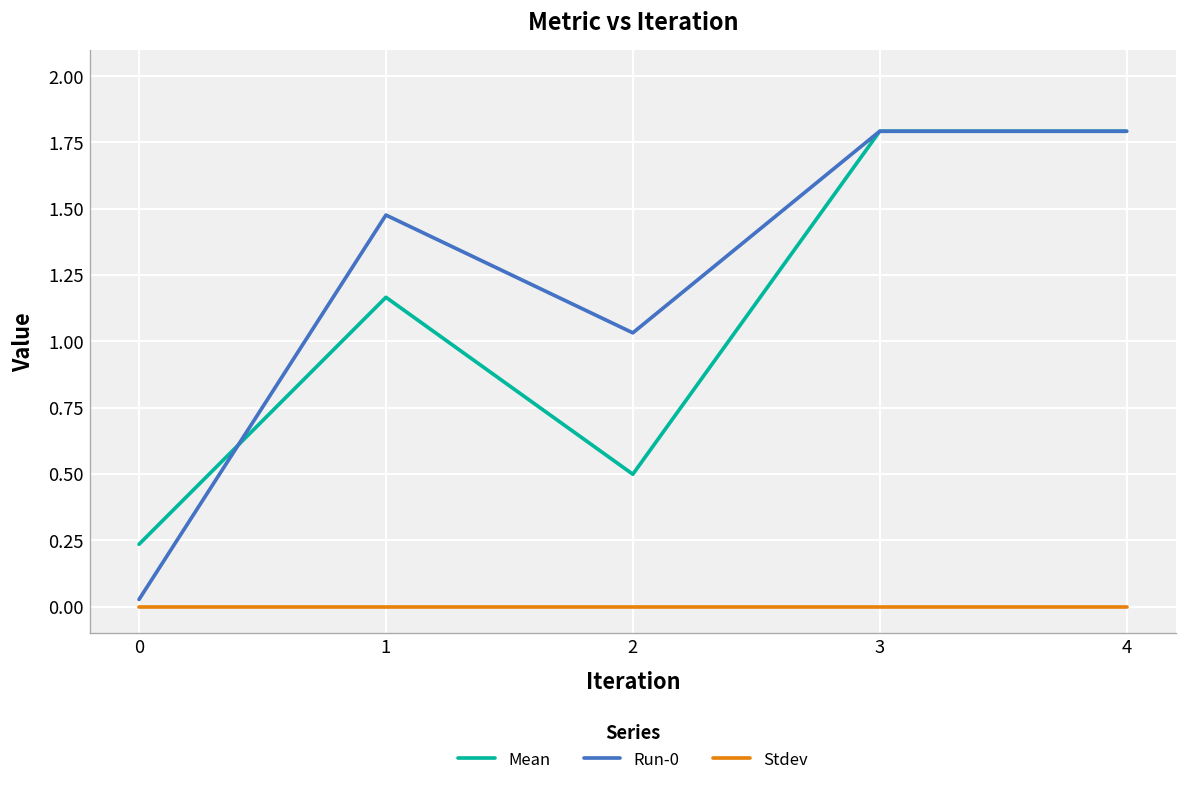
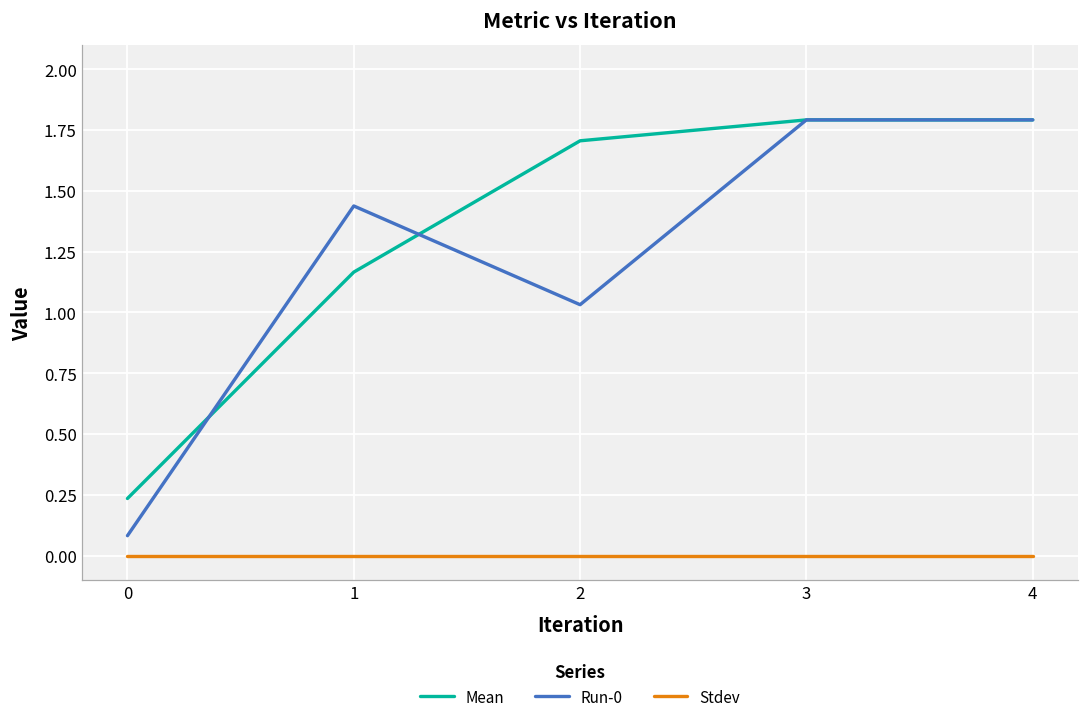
  {
    "Mean": {
      "0": 0.24,
      "1": 1.17,
-     "2": 0.50
+     "2": 1.71
    },
    "Run-0": {
-     "0": 0.03,
-     "1": 1.48,
+     "0": 0.08,
+     "1": 1.44,
      "2": 1.03
    },
    "Stdev": {
      "0": 0.00,
      "1": 0.00,
      "2": 0.00,
      "3": 0.00,
      "4": 0.00
    }
  }
